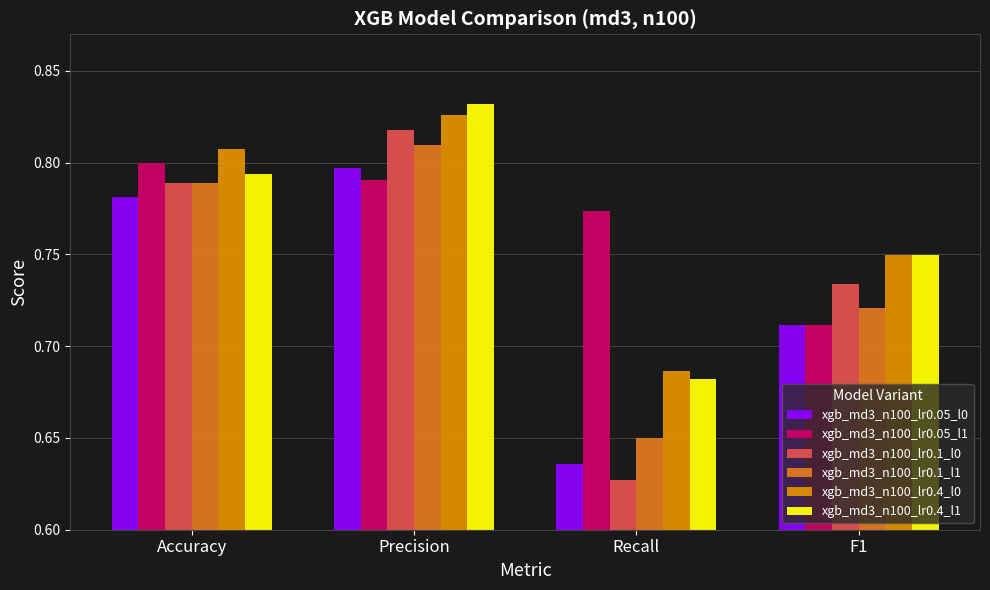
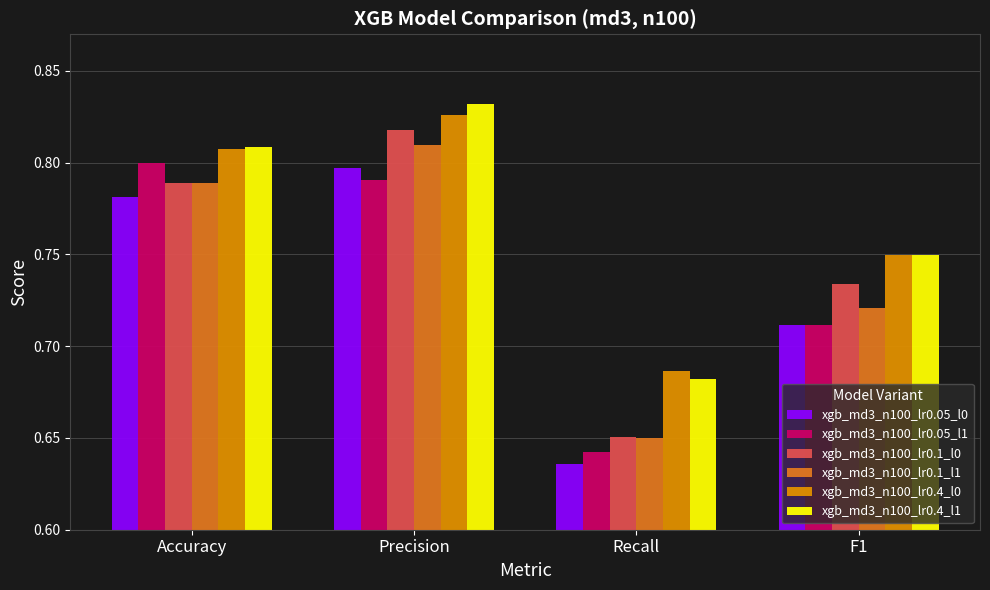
  {
    "xgb_md3_n100_lr0.05_l0": {
      "Accuracy": 0.781,
      "Precision": 0.797,
      "Recall": 0.636,
      "F1": 0.712
    },
    "xgb_md3_n100_lr0.05_l1": {
      "Accuracy": 0.800,
      "Precision": 0.790,
-     "Recall": 0.774,
+     "Recall": 0.643,
      "F1": 0.711
    },
    "xgb_md3_n100_lr0.1_l0": {
      "Accuracy": 0.789,
      "Precision": 0.818,
-     "Recall": 0.627,
+     "Recall": 0.650,
      "F1": 0.734
    },
    "xgb_md3_n100_lr0.4_l1": {
-     "Accuracy": 0.794,
+     "Accuracy": 0.809,
      "Precision": 0.832,
      "Recall": 0.682,
      "F1": 0.750
    }
  }
